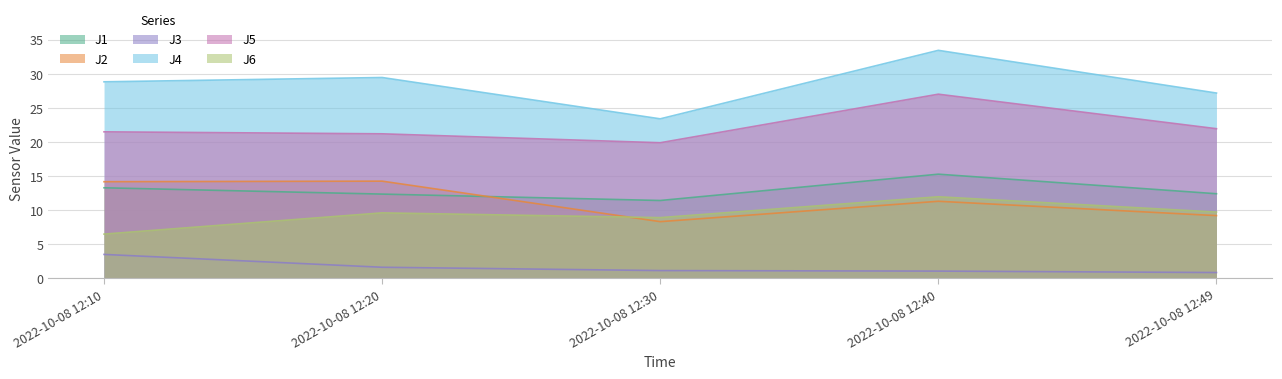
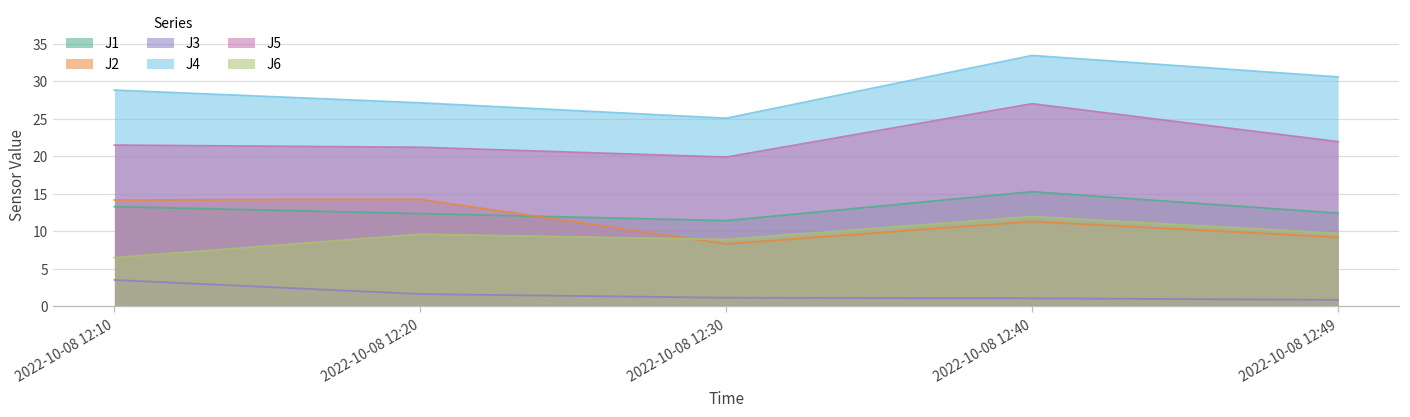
  {
    "J1": {
      "2022-10-08 12:10": 13,
      "2022-10-08 12:20": 12,
      "2022-10-08 12:30": 11,
      "2022-10-08 12:40": 15,
      "2022-10-08 12:49": 12
    },
    "J2": {
      "2022-10-08 12:10": 14,
      "2022-10-08 12:20": 14,
      "2022-10-08 12:30": 8,
      "2022-10-08 12:40": 11,
      "2022-10-08 12:49": 9
    },
    "J4": {
      "2022-10-08 12:10": 29,
-     "2022-10-08 12:20": 29,
-     "2022-10-08 12:30": 23,
+     "2022-10-08 12:20": 27,
+     "2022-10-08 12:30": 25,
      "2022-10-08 12:40": 33,
-     "2022-10-08 12:49": 27
+     "2022-10-08 12:49": 31
    },
    "J6": {
      "2022-10-08 12:10": 6,
      "2022-10-08 12:20": 10,
      "2022-10-08 12:30": 9,
      "2022-10-08 12:40": 12,
      "2022-10-08 12:49": 10
    }
  }
